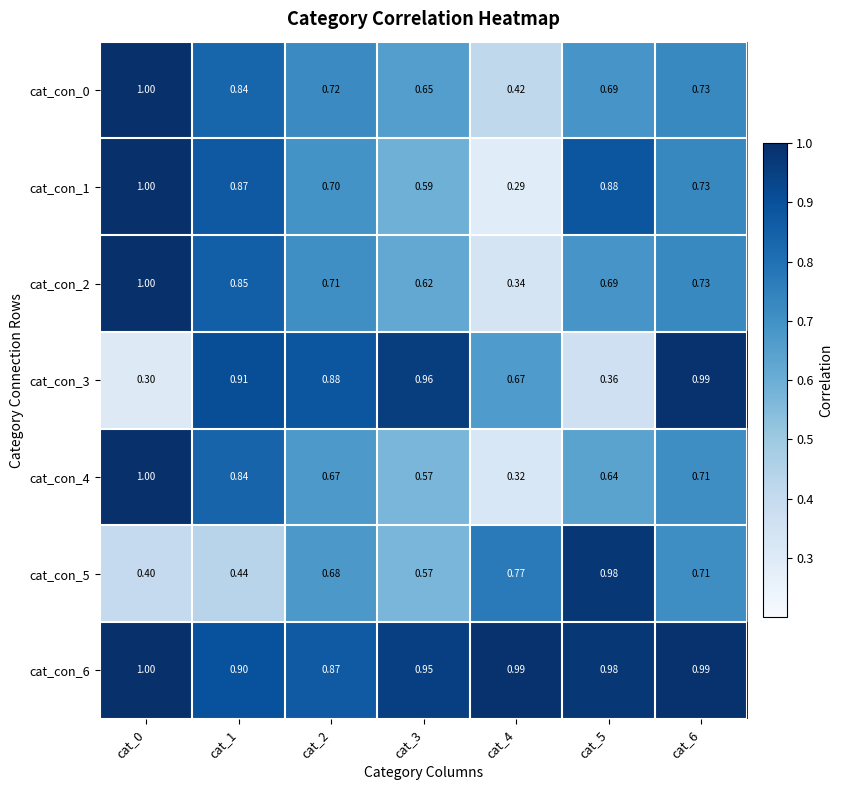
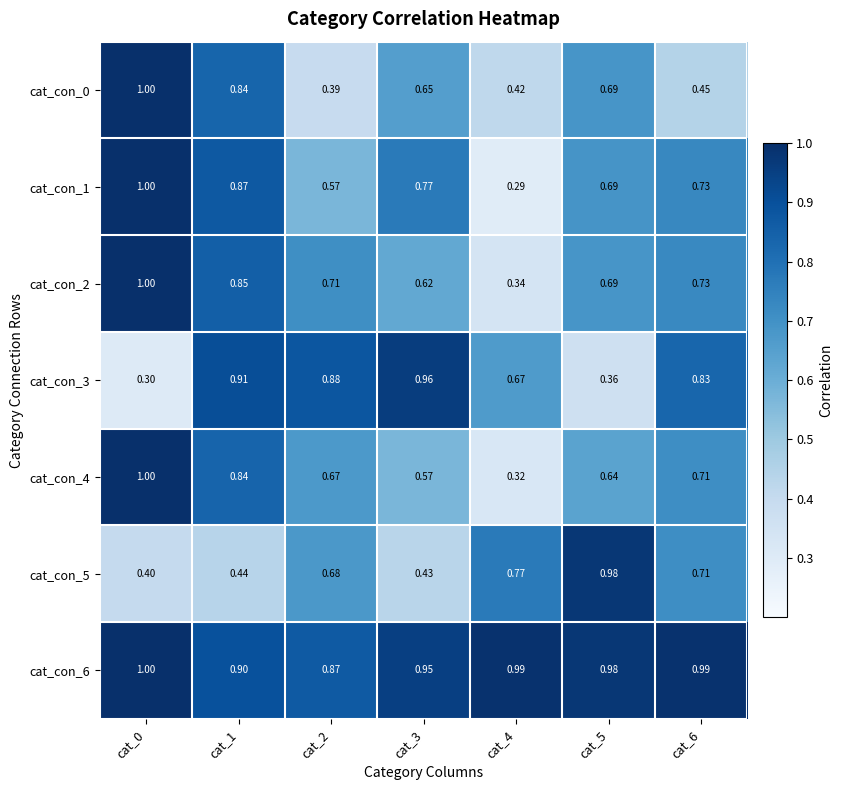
  {
    "cat_con_0": {
      "cat_0": 1.00,
      "cat_1": 0.84,
-     "cat_2": 0.72,
+     "cat_2": 0.39,
      "cat_3": 0.65,
      "cat_4": 0.42,
      "cat_5": 0.69,
-     "cat_6": 0.73
+     "cat_6": 0.45
    },
    "cat_con_1": {
      "cat_0": 1.00,
      "cat_1": 0.87,
-     "cat_2": 0.70,
-     "cat_3": 0.59,
+     "cat_2": 0.57,
+     "cat_3": 0.77,
      "cat_4": 0.29,
-     "cat_5": 0.88,
+     "cat_5": 0.69,
      "cat_6": 0.73
    },
    "cat_con_2": {
      "cat_0": 1.00,
      "cat_1": 0.85,
      "cat_2": 0.71,
      "cat_3": 0.62,
      "cat_4": 0.34,
      "cat_5": 0.69,
      "cat_6": 0.73
    },
    "cat_con_3": {
      "cat_0": 0.30,
      "cat_1": 0.91,
      "cat_2": 0.88,
      "cat_3": 0.96,
      "cat_4": 0.67,
      "cat_5": 0.36,
-     "cat_6": 0.99
+     "cat_6": 0.83
    },
    "cat_con_4": {
      "cat_0": 1.00,
      "cat_1": 0.84,
      "cat_2": 0.67,
      "cat_3": 0.57,
      "cat_4": 0.32,
      "cat_5": 0.64,
      "cat_6": 0.71
    },
    "cat_con_5": {
      "cat_0": 0.40,
      "cat_1": 0.44,
      "cat_2": 0.68,
-     "cat_3": 0.57,
+     "cat_3": 0.43,
      "cat_4": 0.77,
      "cat_5": 0.98,
      "cat_6": 0.71
    },
    "cat_con_6": {
      "cat_0": 1.00,
      "cat_1": 0.90,
      "cat_2": 0.87,
      "cat_3": 0.95,
      "cat_4": 0.99,
      "cat_5": 0.98,
      "cat_6": 0.99
    }
  }
